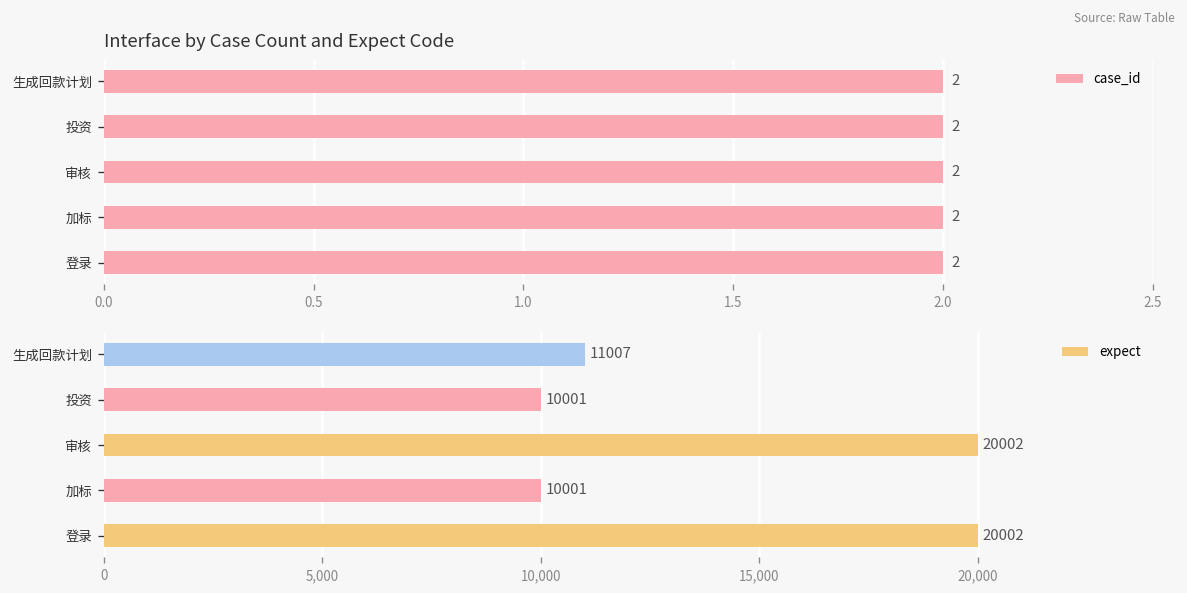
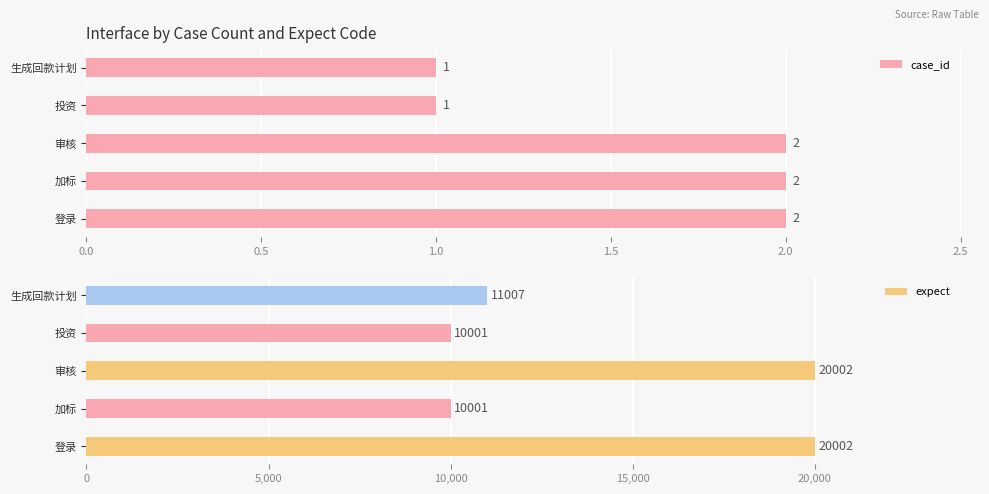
  {
    "Interface by Case Count and Expect Code": {
-     "生成回款计划": 2,
-     "投资": 2,
+     "生成回款计划": 1,
+     "投资": 1,
      "审核": 2,
      "加标": 2,
      "登录": 2
    }
  }
